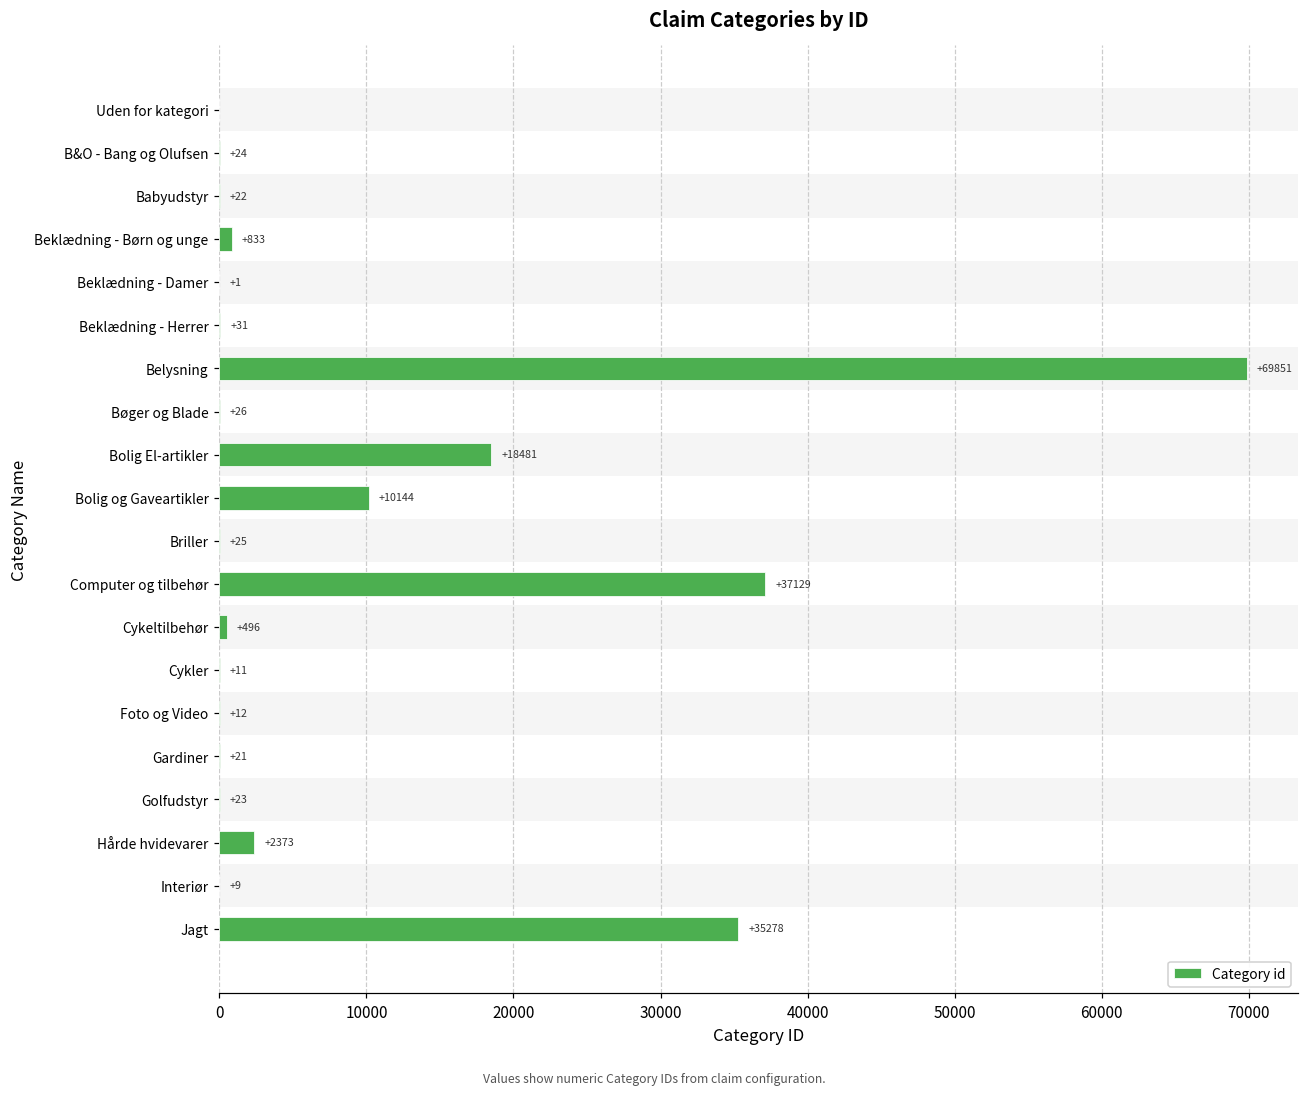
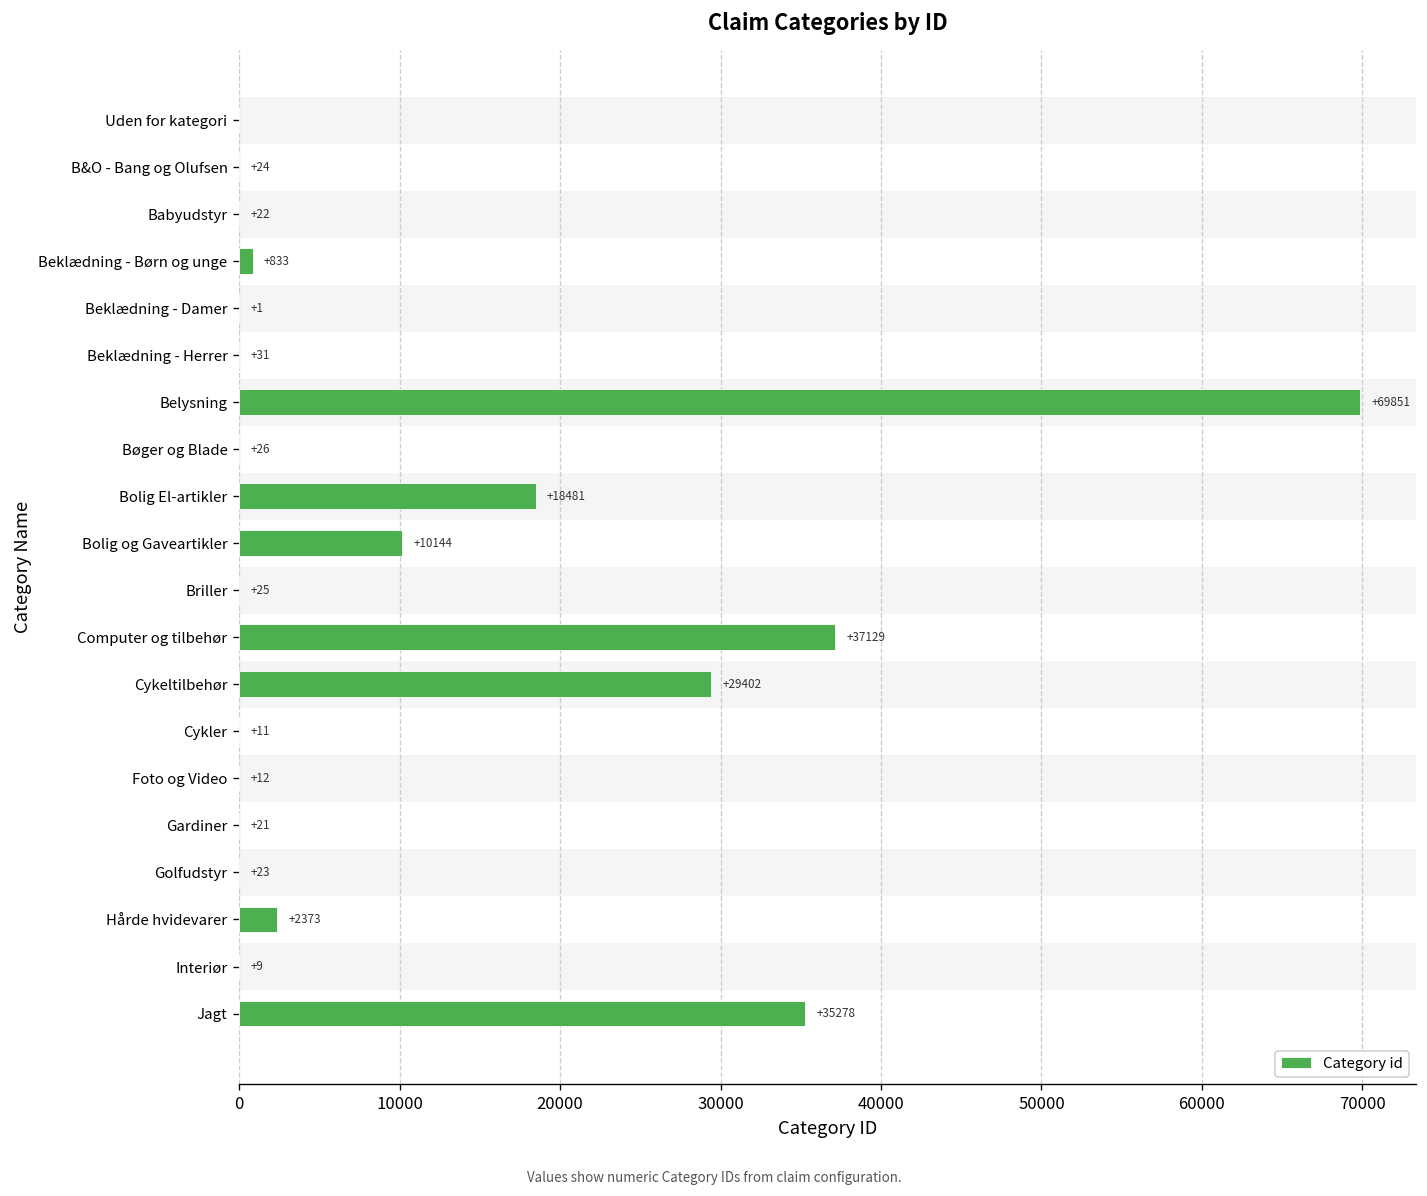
  {
    "B&O - Bang og Olufsen": "+24",
    "Babyudstyr": "+22",
    "Beklædning - Børn og unge": "+833",
    "Beklædning - Damer": "+1",
    "Beklædning - Herrer": "+31",
    "Belysning": "+69851",
    "Bøger og Blade": "+26",
    "Bolig El-artikler": "+18481",
    "Bolig og Gaveartikler": "+10144",
    "Briller": "+25",
    "Computer og tilbehør": "+37129",
-   "Cykeltilbehør": "+496",
+   "Cykeltilbehør": "+29402",
    "Cykler": "+11",
    "Foto og Video": "+12",
    "Gardiner": "+21",
    "Golfudstyr": "+23",
    "Hårde hvidevarer": "+2373",
    "Interiør": "+9",
    "Jagt": "+35278"
  }
